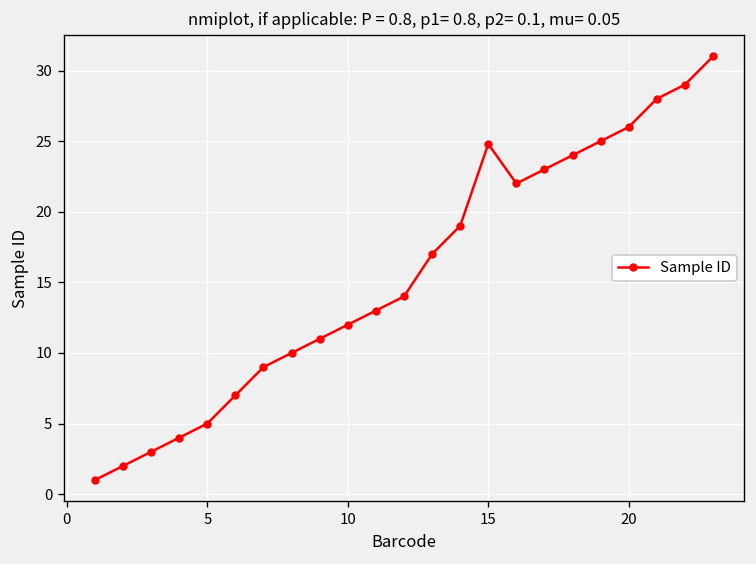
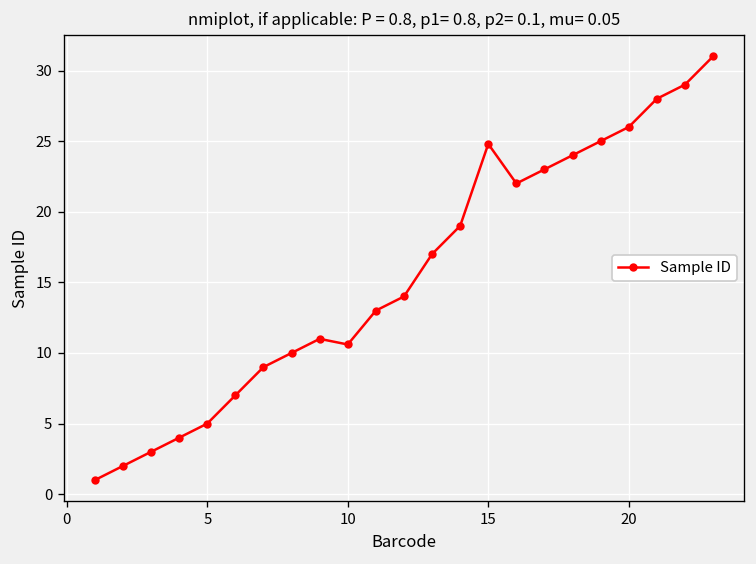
  {
    "5": 5.0,
-   "10": 12.0,
+   "10": 10.6,
    "15": 24.8,
    "20": 26.0
  }
